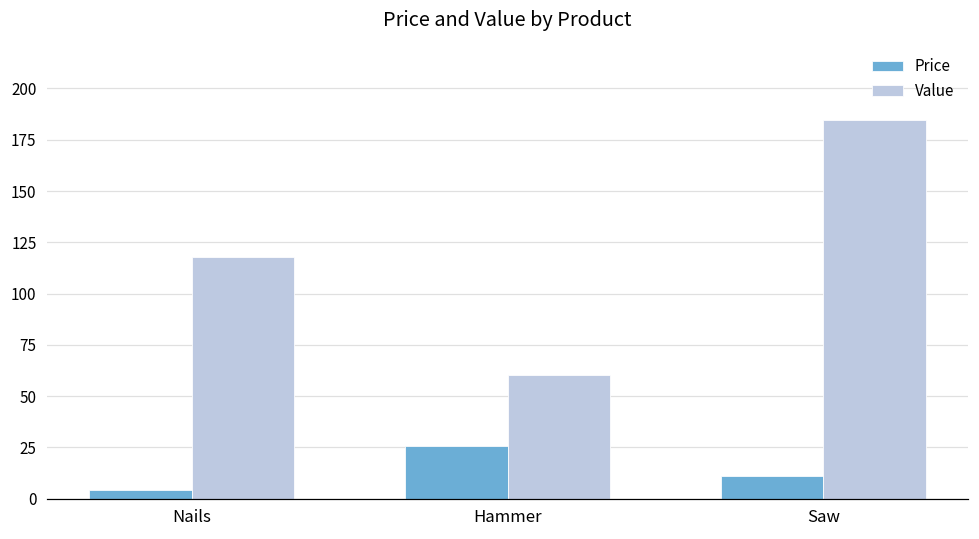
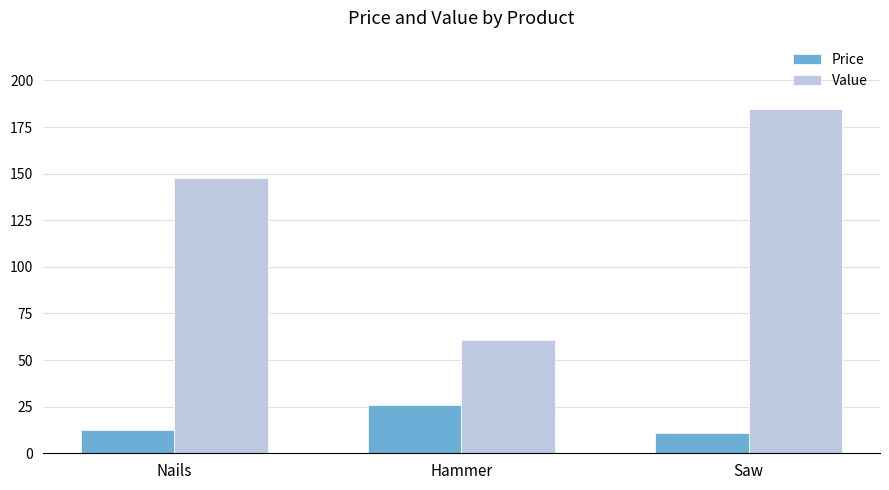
  {
    "Price": {
-     "Nails": 4,
+     "Nails": 13,
      "Hammer": 26,
      "Saw": 11
    },
    "Value": {
-     "Nails": 118,
+     "Nails": 148,
      "Hammer": 61,
      "Saw": 184
    }
  }
